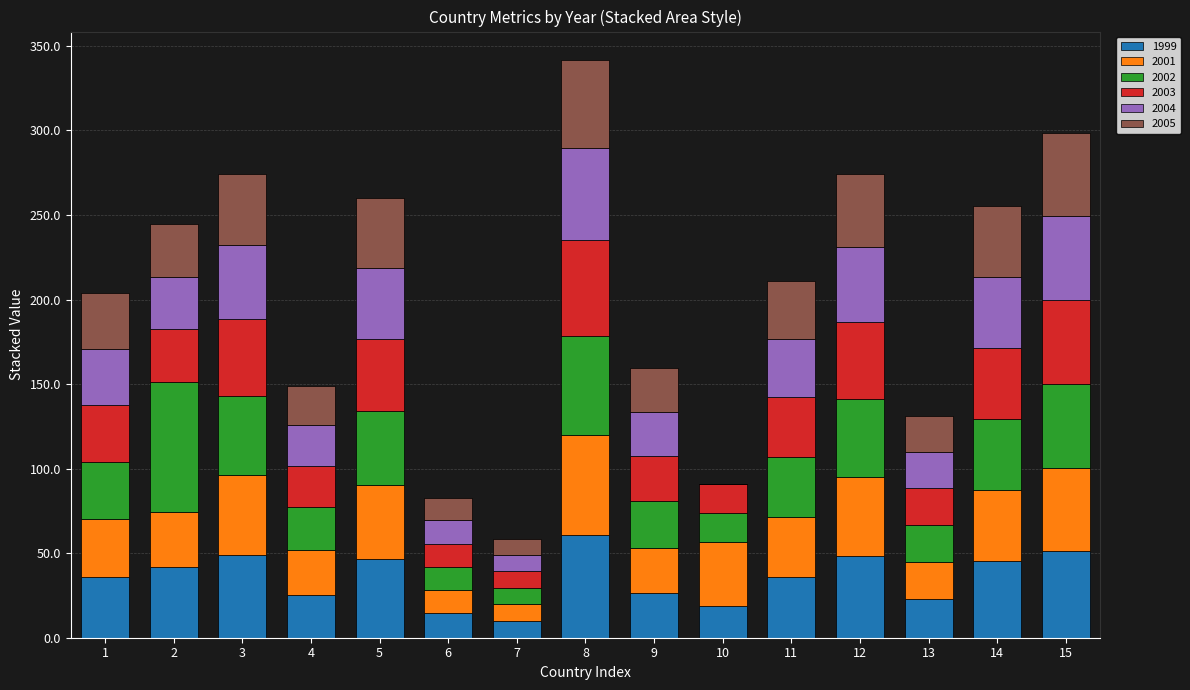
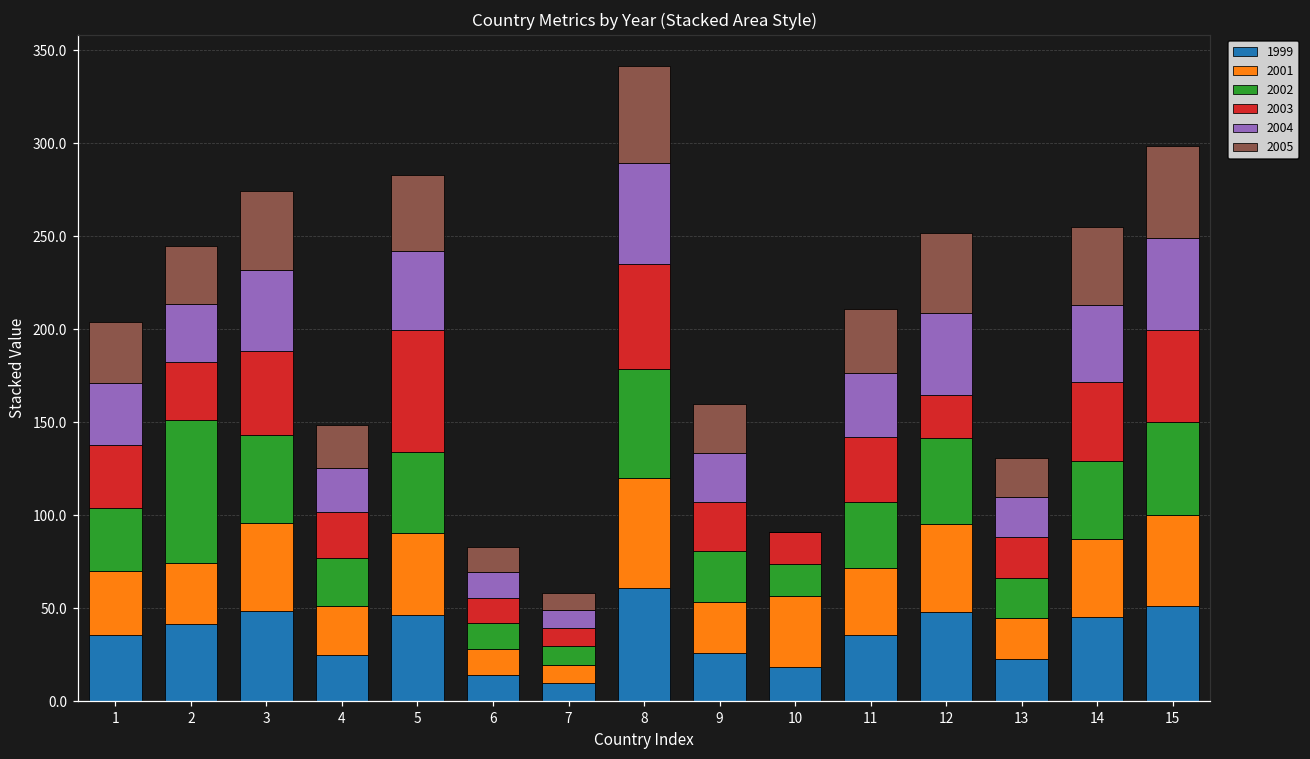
  {
    "1999": {
      "1": 36,
      "2": 42,
      "3": 49,
      "4": 25,
      "5": 47,
      "6": 14,
      "7": 10,
      "8": 61,
      "9": 26,
      "10": 19,
      "11": 36,
      "12": 48,
      "13": 23,
      "14": 45,
      "15": 51
    },
    "2001": {
      "1": 34,
      "2": 33,
      "3": 47,
      "4": 26,
      "5": 44,
      "6": 14,
      "7": 10,
      "8": 59,
      "9": 27,
      "10": 38,
      "11": 36,
      "12": 47,
      "13": 22,
      "14": 42,
      "15": 49
    },
    "2002": {
      "1": 34,
      "2": 77,
      "3": 47,
      "4": 26,
      "5": 44,
      "6": 14,
      "7": 10,
      "8": 59,
      "9": 27,
      "10": 17,
      "11": 36,
      "12": 46,
      "13": 22,
      "14": 42,
      "15": 50
    },
    "2003": {
      "1": 34,
      "2": 31,
      "3": 45,
      "4": 25,
-     "5": 43,
+     "5": 66,
      "6": 14,
      "7": 10,
      "8": 57,
      "9": 27,
      "10": 17,
      "11": 35,
-     "12": 45,
+     "12": 23,
      "13": 22,
      "14": 42,
      "15": 50
    },
    "2004": {
      "1": 33,
      "2": 31,
      "3": 44,
      "4": 24,
      "5": 42,
      "6": 14,
      "7": 10,
      "8": 54,
      "9": 26,
      "10": 0,
      "11": 35,
      "12": 44,
      "13": 21,
      "14": 42,
      "15": 50
    },
    "2005": {
      "1": 33,
      "2": 31,
      "3": 42,
      "4": 23,
      "5": 41,
      "6": 14,
      "7": 10,
      "8": 52,
      "9": 26,
      "10": 0,
      "11": 34,
      "12": 43,
      "13": 21,
      "14": 42,
      "15": 49
    }
  }
